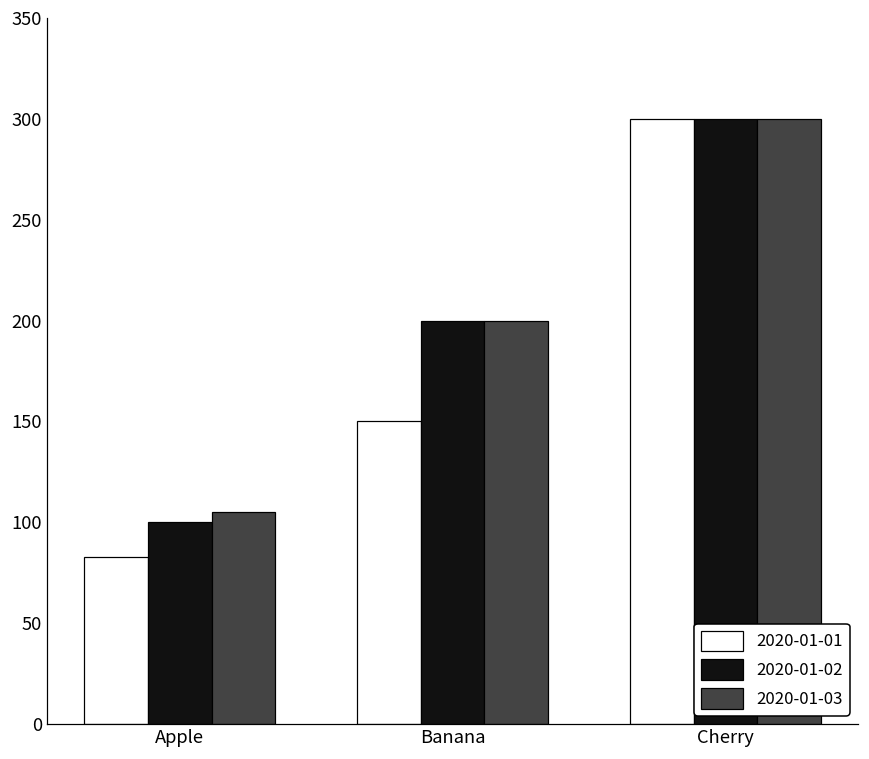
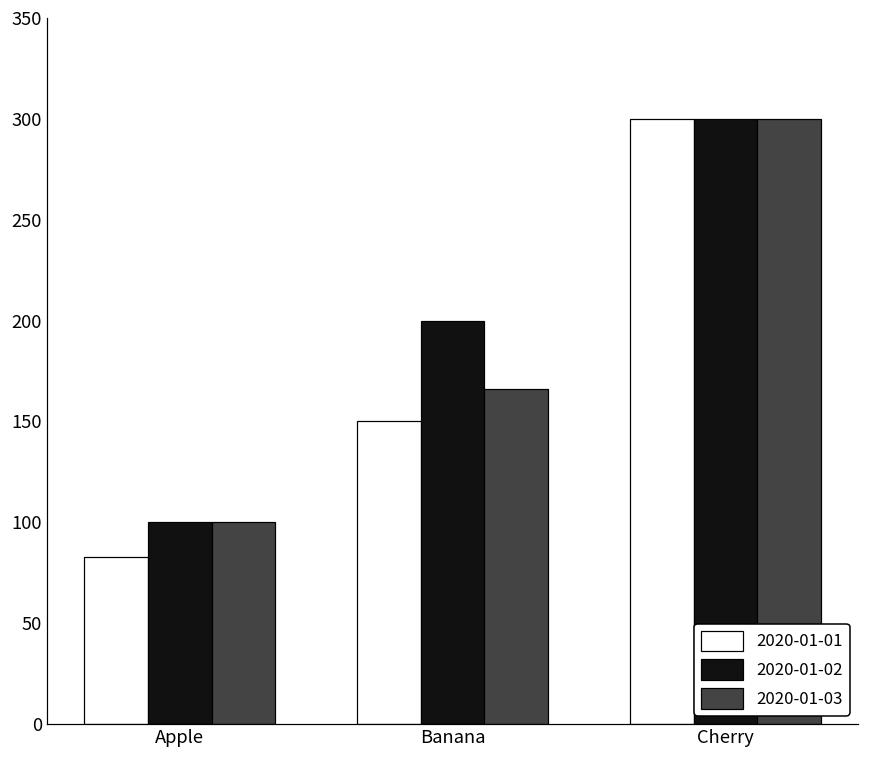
  {
    "2020-01-01": {
      "Apple": 83,
      "Banana": 150,
      "Cherry": 300
    },
    "2020-01-02": {
      "Apple": 100,
      "Banana": 200,
      "Cherry": 300
    },
    "2020-01-03": {
-     "Apple": 105,
-     "Banana": 200,
+     "Apple": 100,
+     "Banana": 166,
      "Cherry": 300
    }
  }
